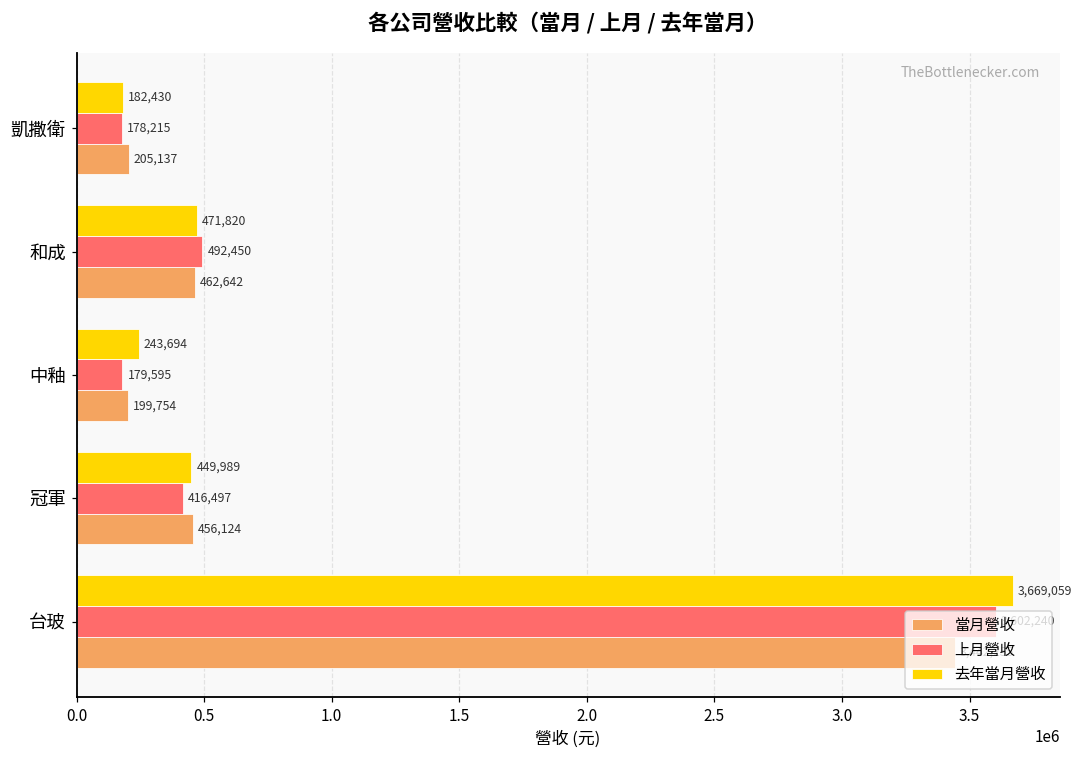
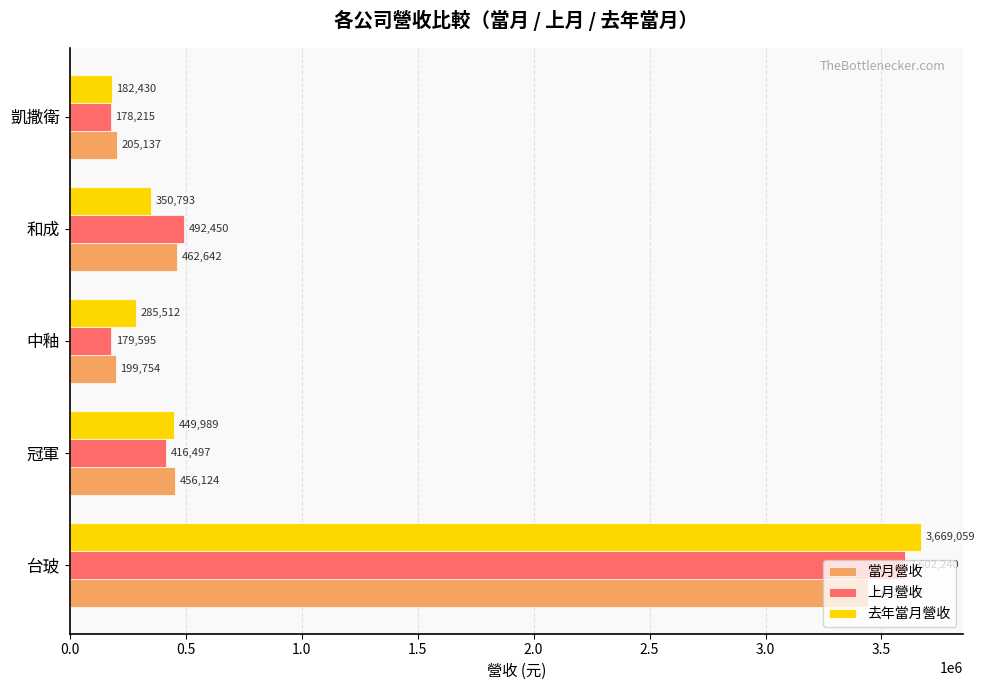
  {
    "去年當月營收": {
      "凱撒衛": "182,430",
-     "和成": "471,820",
-     "中釉": "243,694",
+     "和成": "350,793",
+     "中釉": "285,512",
      "冠軍": "449,989",
      "台玻": "3,669,059"
    }
  }
